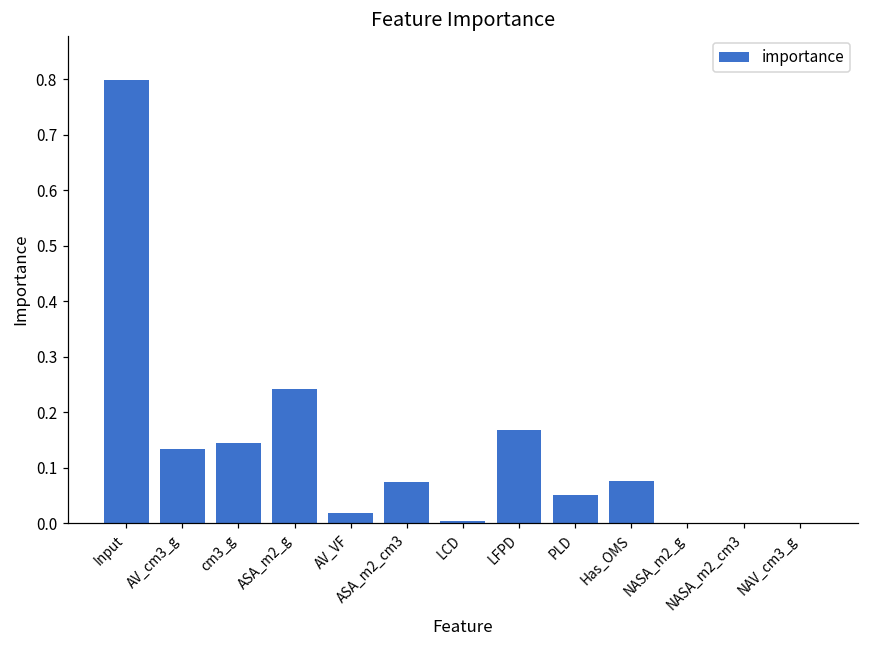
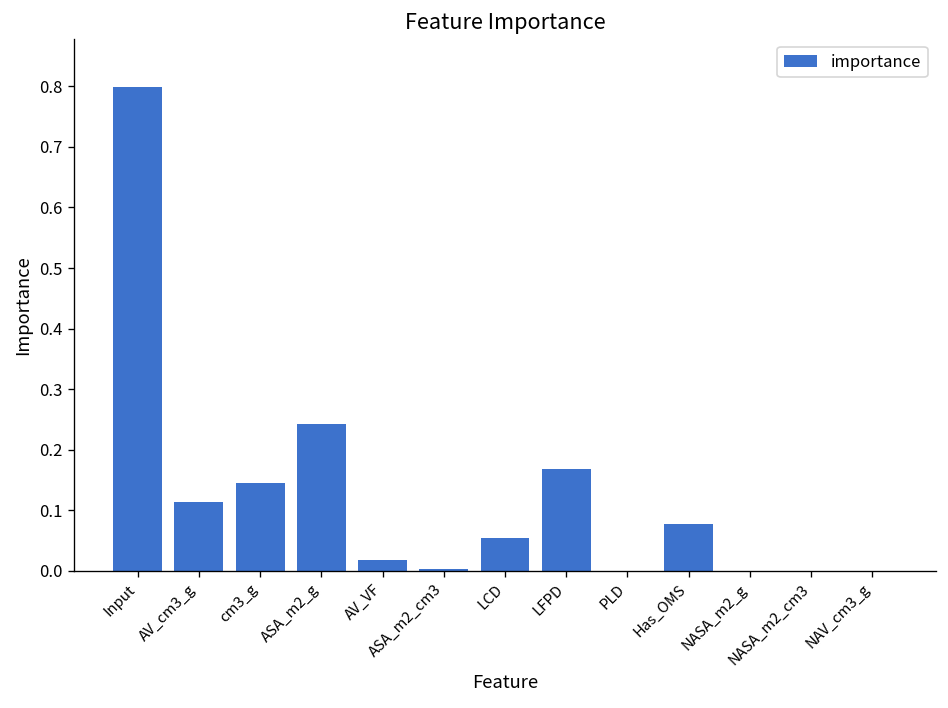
  {
    "Input": 0.80,
-   "AV_cm3_g": 0.13,
+   "AV_cm3_g": 0.11,
    "cm3_g": 0.15,
    "ASA_m2_g": 0.24,
    "AV_VF": 0.02,
-   "ASA_m2_cm3": 0.07,
-   "LCD": 0.00,
+   "ASA_m2_cm3": 0.00,
+   "LCD": 0.05,
    "LFPD": 0.17,
-   "PLD": 0.05,
+   "PLD": 0.00,
    "Has_OMS": 0.08
  }
